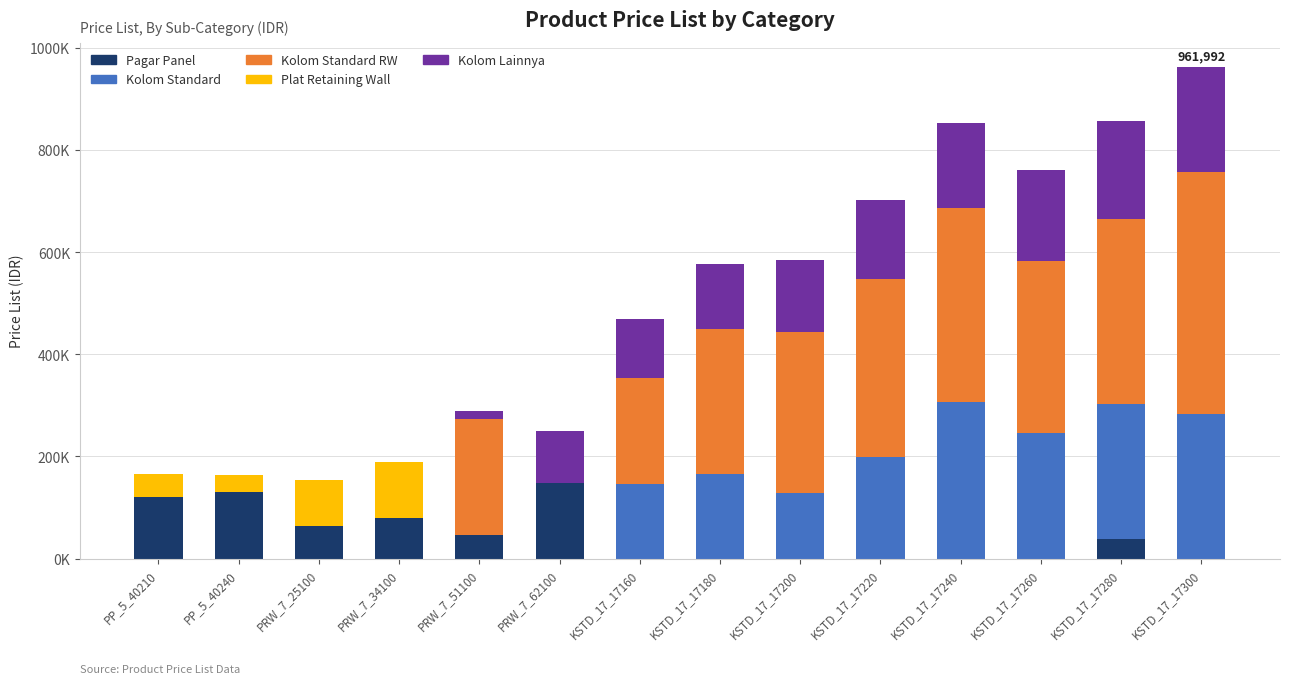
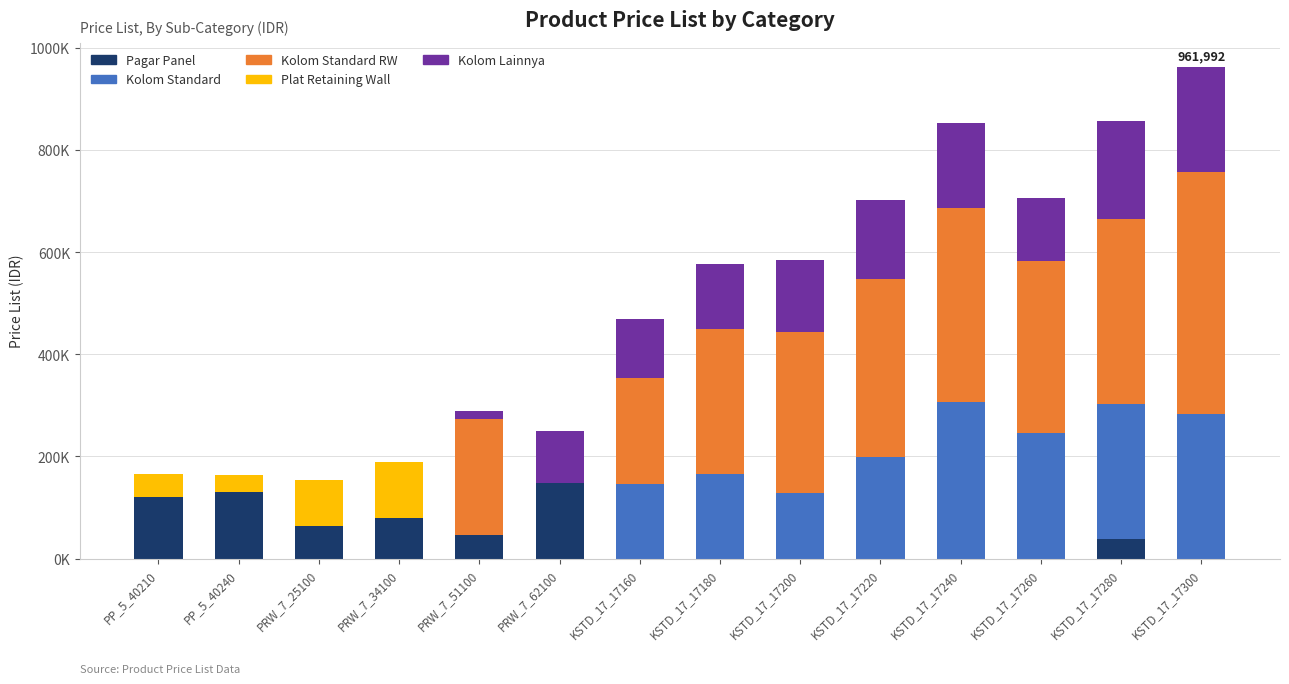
  {
    "Pagar Panel": {
      "PP_5_40210": 120000,
      "PP_5_40240": 130000,
      "PRW_7_25100": 60000,
      "PRW_7_34100": 80000,
      "PRW_7_51100": 50000,
      "PRW_7_62100": 150000,
      "KSTD_17_17160": 0,
      "KSTD_17_17180": 0,
      "KSTD_17_17200": 0,
      "KSTD_17_17220": 0,
      "KSTD_17_17240": 0,
      "KSTD_17_17260": 0,
      "KSTD_17_17280": 40000,
      "KSTD_17_17300": 0
    },
    "Kolom Standard": {
      "PP_5_40210": 0,
      "PP_5_40240": 0,
      "PRW_7_25100": 0,
      "PRW_7_34100": 0,
      "PRW_7_51100": 0,
      "PRW_7_62100": 0,
      "KSTD_17_17160": 150000,
      "KSTD_17_17180": 160000,
      "KSTD_17_17200": 130000,
      "KSTD_17_17220": 200000,
      "KSTD_17_17240": 310000,
      "KSTD_17_17260": 250000,
      "KSTD_17_17280": 270000,
      "KSTD_17_17300": 280000
    },
    "Kolom Standard RW": {
      "PP_5_40210": 0,
      "PP_5_40240": 0,
      "PRW_7_25100": 0,
      "PRW_7_34100": 0,
      "PRW_7_51100": 230000,
      "PRW_7_62100": 0,
      "KSTD_17_17160": 210000,
      "KSTD_17_17180": 290000,
      "KSTD_17_17200": 320000,
      "KSTD_17_17220": 350000,
      "KSTD_17_17240": 380000,
      "KSTD_17_17260": 340000,
      "KSTD_17_17280": 360000,
      "KSTD_17_17300": 470000
    },
    "Plat Retaining Wall": {
      "PP_5_40210": 40000,
      "PP_5_40240": 30000,
      "PRW_7_25100": 90000,
      "PRW_7_34100": 110000,
      "PRW_7_51100": 0,
      "PRW_7_62100": 0,
      "KSTD_17_17160": 0,
      "KSTD_17_17180": 0,
      "KSTD_17_17200": 0,
      "KSTD_17_17220": 0,
      "KSTD_17_17240": 0,
      "KSTD_17_17260": 0,
      "KSTD_17_17280": 0,
      "KSTD_17_17300": 0
    },
    "Kolom Lainnya": {
      "PP_5_40210": 0,
      "PP_5_40240": 0,
      "PRW_7_25100": 0,
      "PRW_7_34100": 0,
      "PRW_7_51100": 20000,
      "PRW_7_62100": 100000,
      "KSTD_17_17160": 110000,
      "KSTD_17_17180": 130000,
      "KSTD_17_17200": 140000,
      "KSTD_17_17220": 150000,
      "KSTD_17_17240": 170000,
-     "KSTD_17_17260": 180000,
+     "KSTD_17_17260": 120000,
      "KSTD_17_17280": 190000
    }
  }
